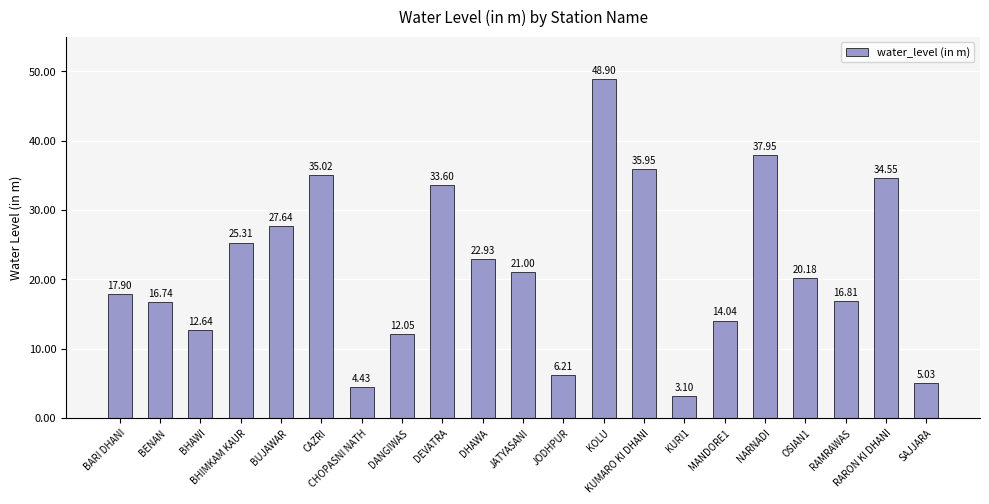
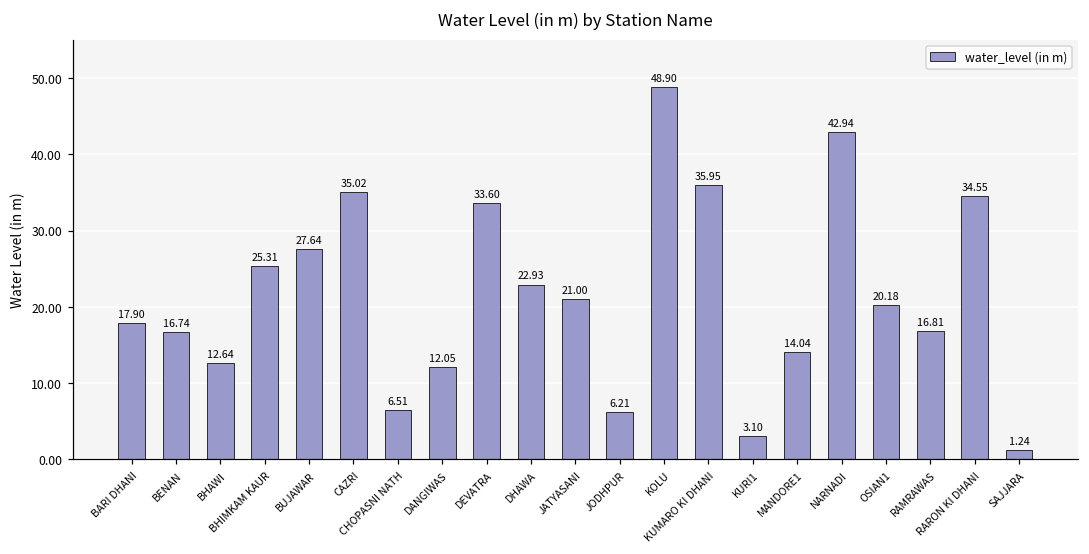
  {
    "BARI DHANI": 17.90,
    "BENAN": 16.74,
    "BHAWI": 12.64,
    "BHIMKAM KAUR": 25.31,
    "BUJAWAR": 27.64,
    "CAZRI": 35.02,
-   "CHOPASNI NATH": 4.43,
+   "CHOPASNI NATH": 6.51,
    "DANGIWAS": 12.05,
    "DEVATRA": 33.60,
    "DHAWA": 22.93,
    "JATYASANI": 21.00,
    "JODHPUR": 6.21,
    "KOLU": 48.90,
    "KUMARO KI DHANI": 35.95,
    "KURI1": 3.10,
    "MANDORE1": 14.04,
-   "NARNADI": 37.95,
+   "NARNADI": 42.94,
    "OSIAN1": 20.18,
    "RAMRAWAS": 16.81,
    "RARON KI DHANI": 34.55,
-   "SAJJARA": 5.03
+   "SAJJARA": 1.24
  }
